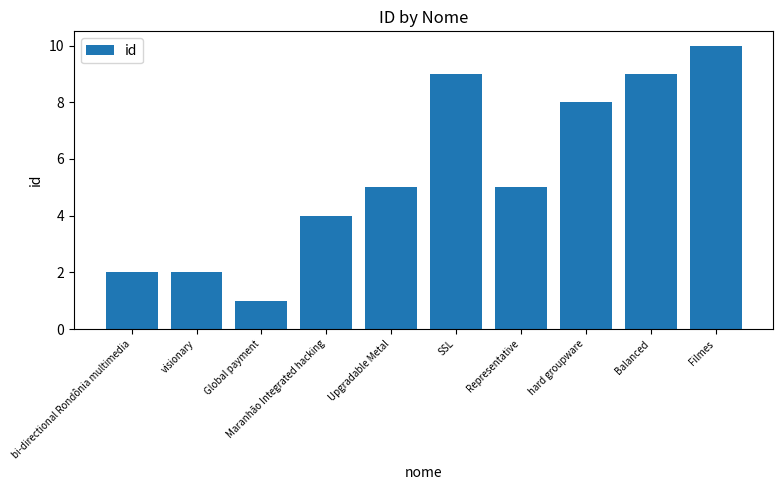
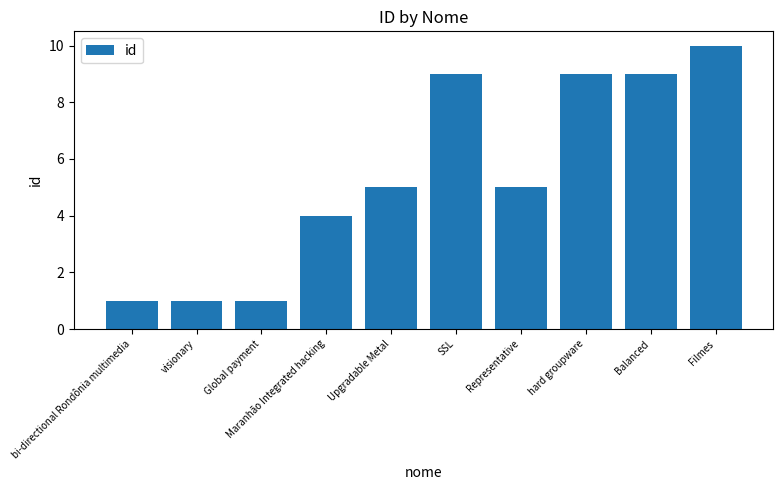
  {
-   "bi-directional Rondônia multimedia": 2,
-   "visionary": 2,
+   "bi-directional Rondônia multimedia": 1,
+   "visionary": 1,
    "Global payment": 1,
    "Maranhão Integrated hacking": 4,
    "Upgradable Metal": 5,
    "SSL": 9,
    "Representative": 5,
-   "hard groupware": 8,
+   "hard groupware": 9,
    "Balanced": 9,
    "Filmes": 10
  }
